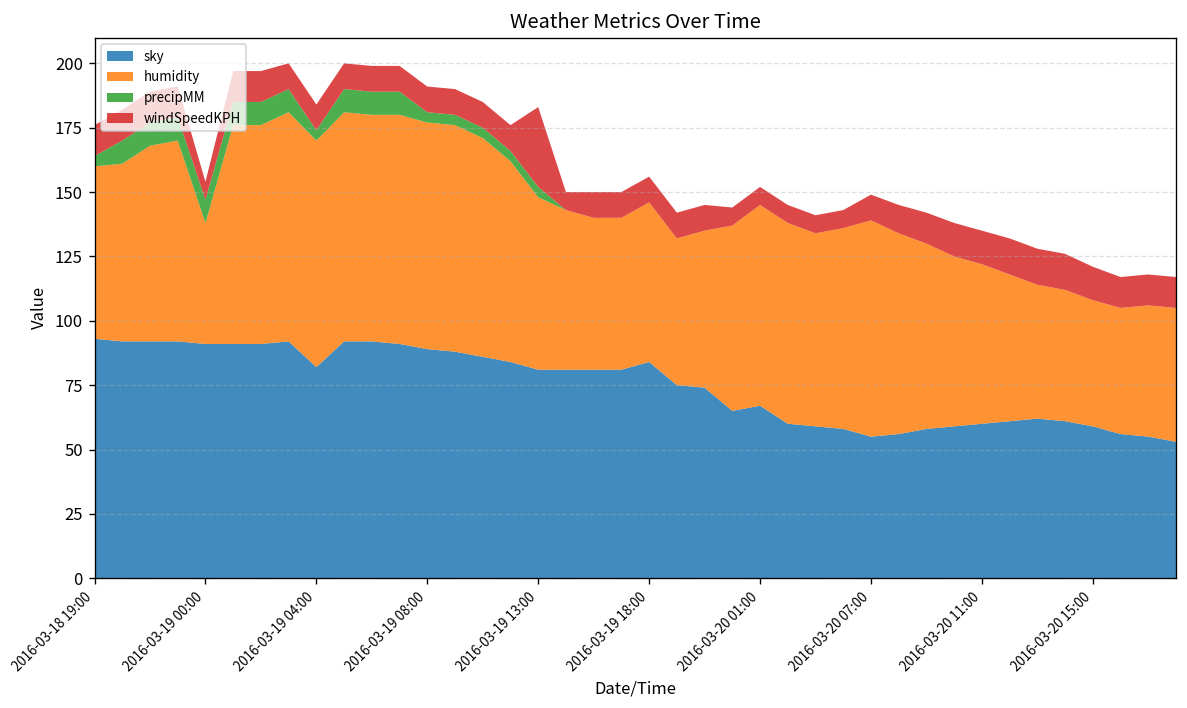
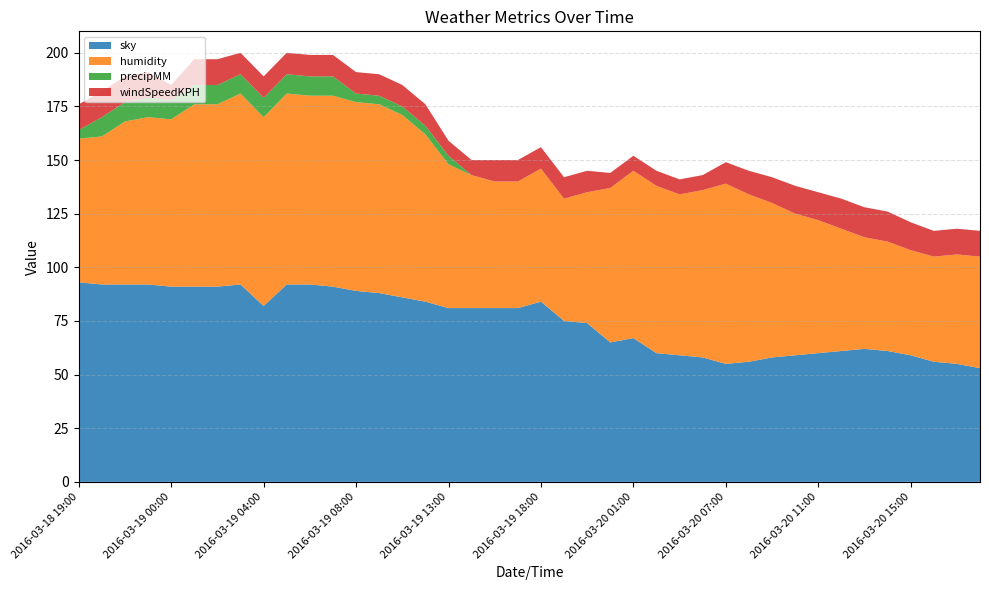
  {
    "sky": {
      "2016-03-18 19:00": 93,
      "2016-03-19 00:00": 91,
      "2016-03-19 04:00": 82,
      "2016-03-19 08:00": 89,
      "2016-03-19 13:00": 81,
      "2016-03-19 18:00": 84,
      "2016-03-20 01:00": 67,
      "2016-03-20 07:00": 55,
      "2016-03-20 11:00": 60,
      "2016-03-20 15:00": 59
    },
    "humidity": {
      "2016-03-18 19:00": 67,
-     "2016-03-19 00:00": 47,
+     "2016-03-19 00:00": 78,
      "2016-03-19 04:00": 88,
      "2016-03-19 08:00": 88,
      "2016-03-19 13:00": 67
    },
    "precipMM": {
      "2016-03-18 19:00": 4,
-     "2016-03-19 04:00": 4,
+     "2016-03-19 04:00": 9,
      "2016-03-19 08:00": 4,
      "2016-03-19 13:00": 4
    },
    "windSpeedKPH": {
      "2016-03-18 19:00": 12,
      "2016-03-19 04:00": 10,
      "2016-03-19 08:00": 10,
-     "2016-03-19 13:00": 31,
+     "2016-03-19 13:00": 7,
      "2016-03-19 18:00": 10,
      "2016-03-20 01:00": 7,
      "2016-03-20 07:00": 10,
      "2016-03-20 11:00": 13,
      "2016-03-20 15:00": 13
    }
  }
